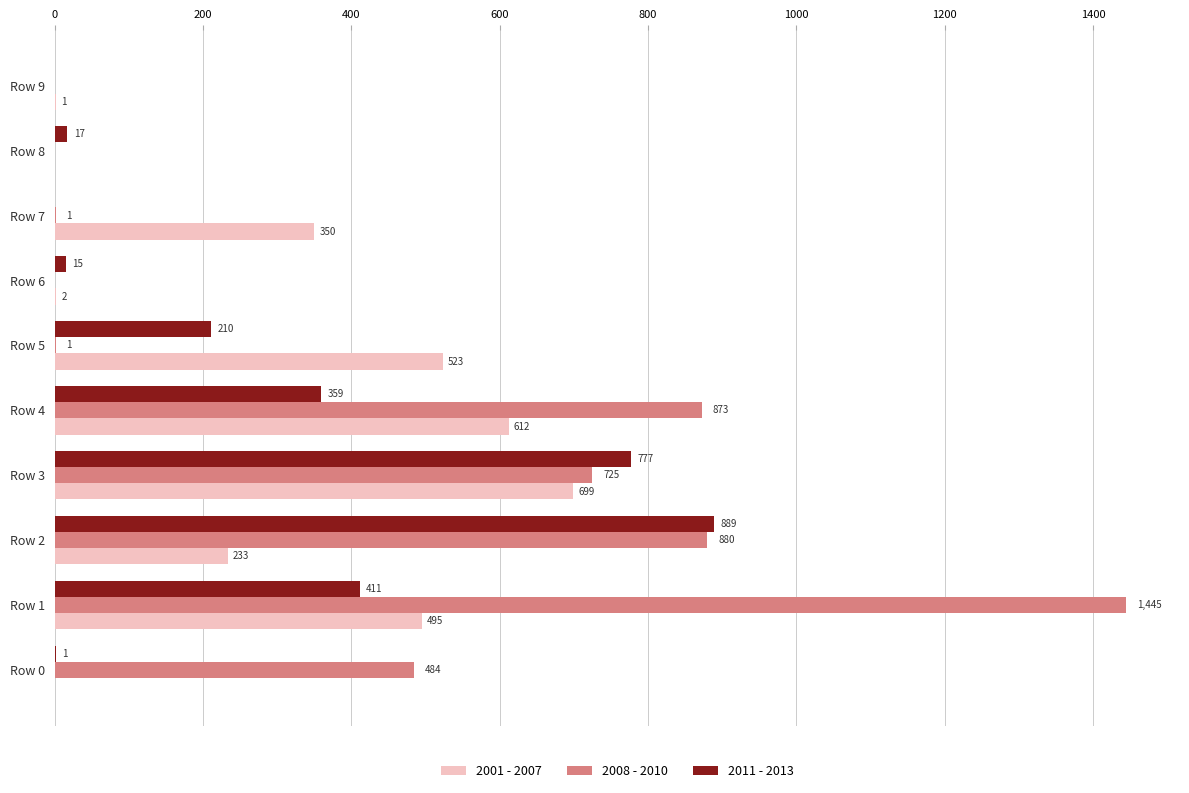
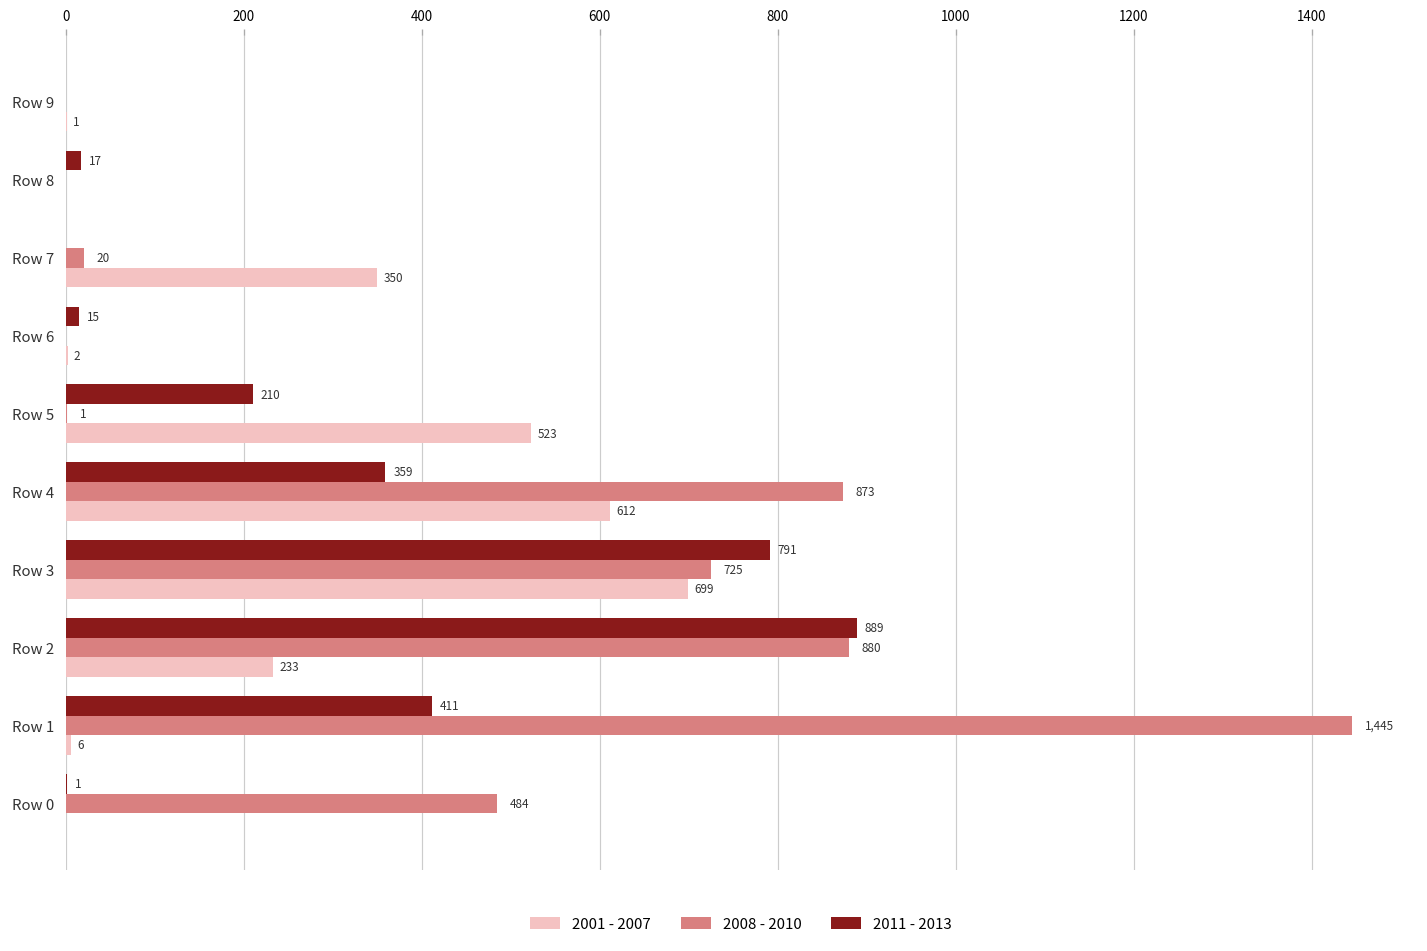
  {
    "2001 - 2007": {
      "Row 9": "1",
      "Row 7": "350",
      "Row 6": "2",
      "Row 5": "523",
      "Row 4": "612",
      "Row 3": "699",
      "Row 2": "233",
-     "Row 1": "495"
+     "Row 1": "6"
    },
    "2008 - 2010": {
-     "Row 7": "1",
+     "Row 7": "20",
      "Row 5": "1",
      "Row 4": "873",
      "Row 3": "725",
      "Row 2": "880",
      "Row 1": "1,445",
      "Row 0": "484"
    },
    "2011 - 2013": {
      "Row 8": "17",
      "Row 6": "15",
      "Row 5": "210",
      "Row 4": "359",
-     "Row 3": "777",
+     "Row 3": "791",
      "Row 2": "889",
      "Row 1": "411",
      "Row 0": "1"
    }
  }
